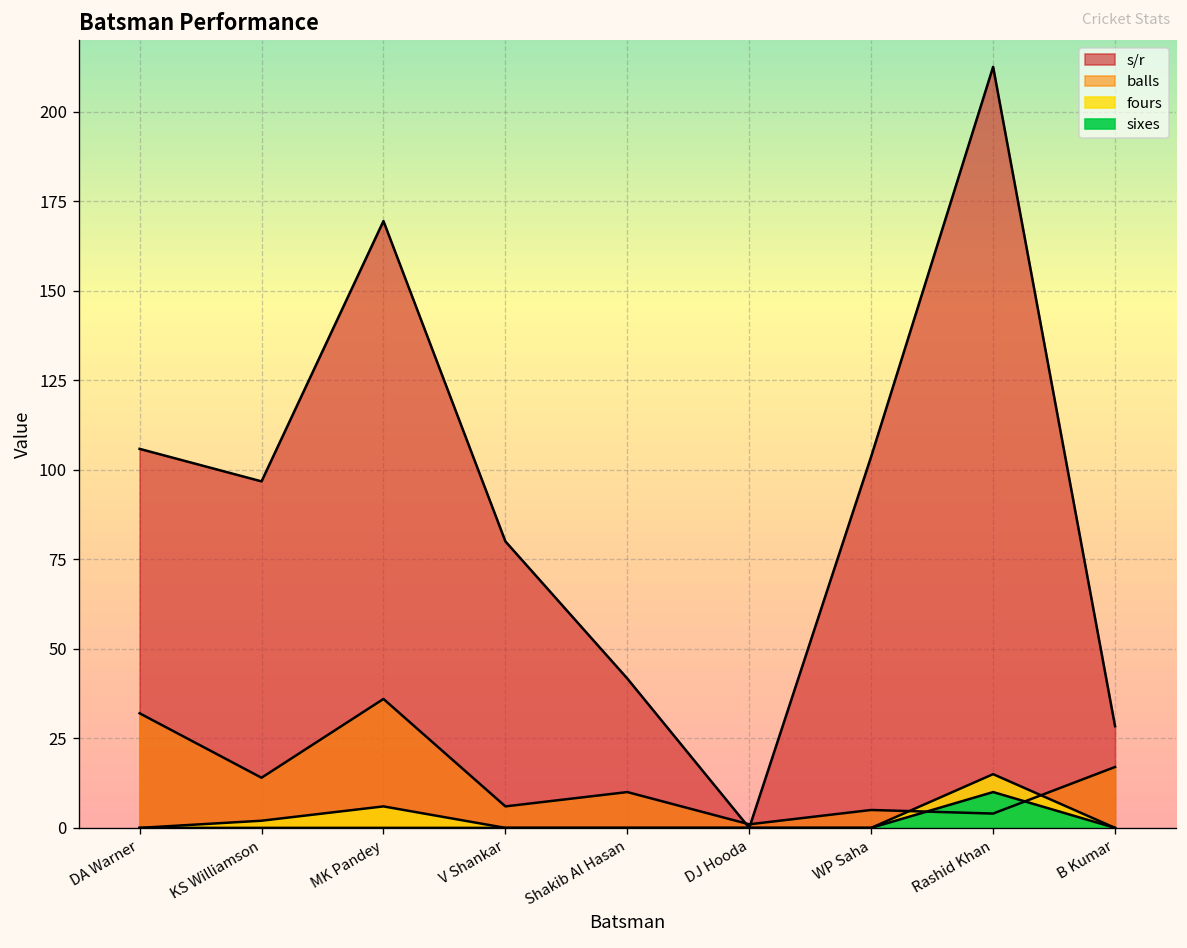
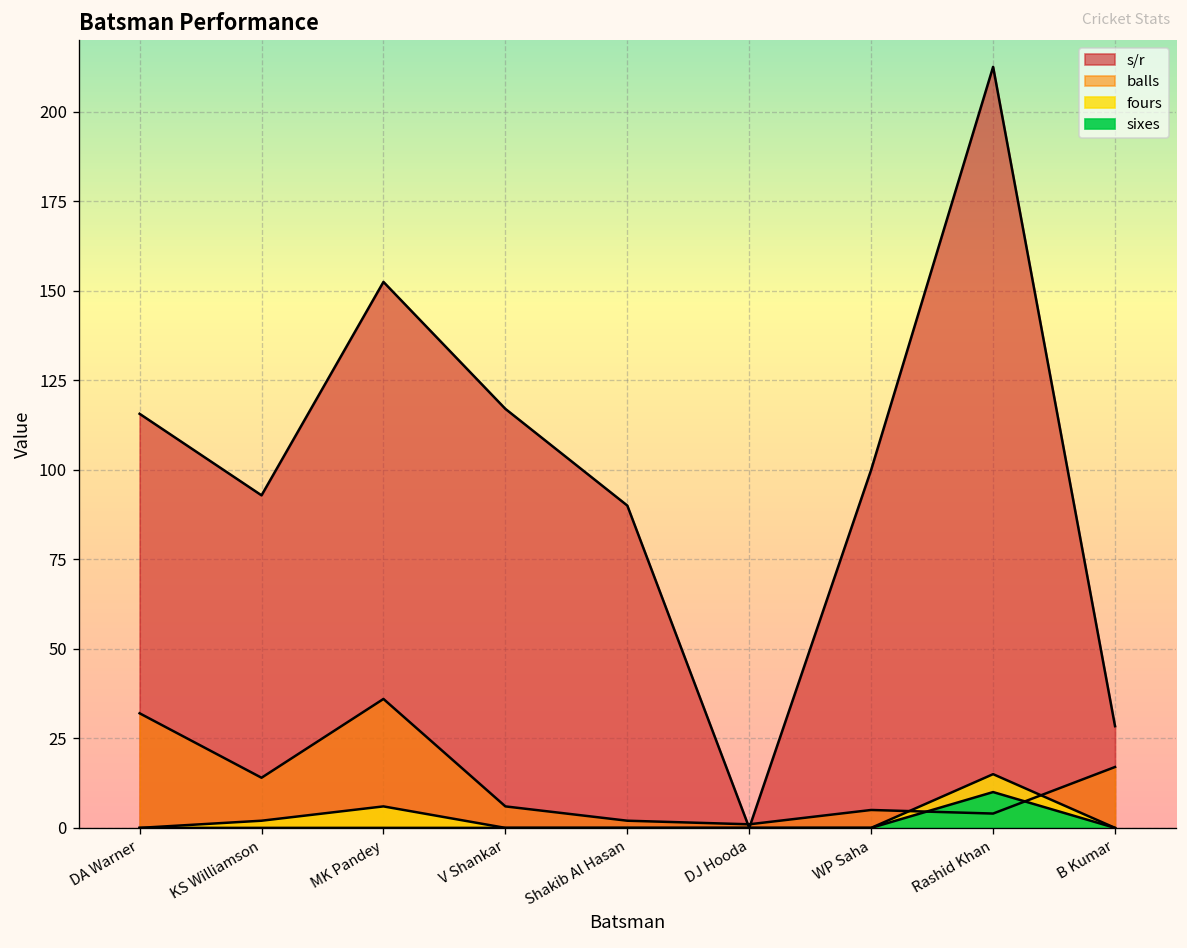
  {
    "s/r": {
-     "DA Warner": 106,
-     "KS Williamson": 97,
-     "MK Pandey": 169,
-     "V Shankar": 80,
-     "Shakib Al Hasan": 42,
-     "WP Saha": 104,
+     "DA Warner": 116,
+     "KS Williamson": 93,
+     "MK Pandey": 152,
+     "V Shankar": 117,
+     "Shakib Al Hasan": 90,
+     "WP Saha": 100,
      "Rashid Khan": 213,
      "B Kumar": 28
    },
    "balls": {
      "DA Warner": 32,
      "KS Williamson": 14,
      "MK Pandey": 36,
      "V Shankar": 6,
-     "Shakib Al Hasan": 10,
+     "Shakib Al Hasan": 2,
      "DJ Hooda": 1,
      "WP Saha": 5,
      "Rashid Khan": 4,
      "B Kumar": 17
    },
    "fours": {
      "KS Williamson": 2,
      "MK Pandey": 6,
      "Rashid Khan": 15
    },
    "sixes": {
      "KS Williamson": 0,
      "MK Pandey": 0,
      "Rashid Khan": 10
    }
  }
